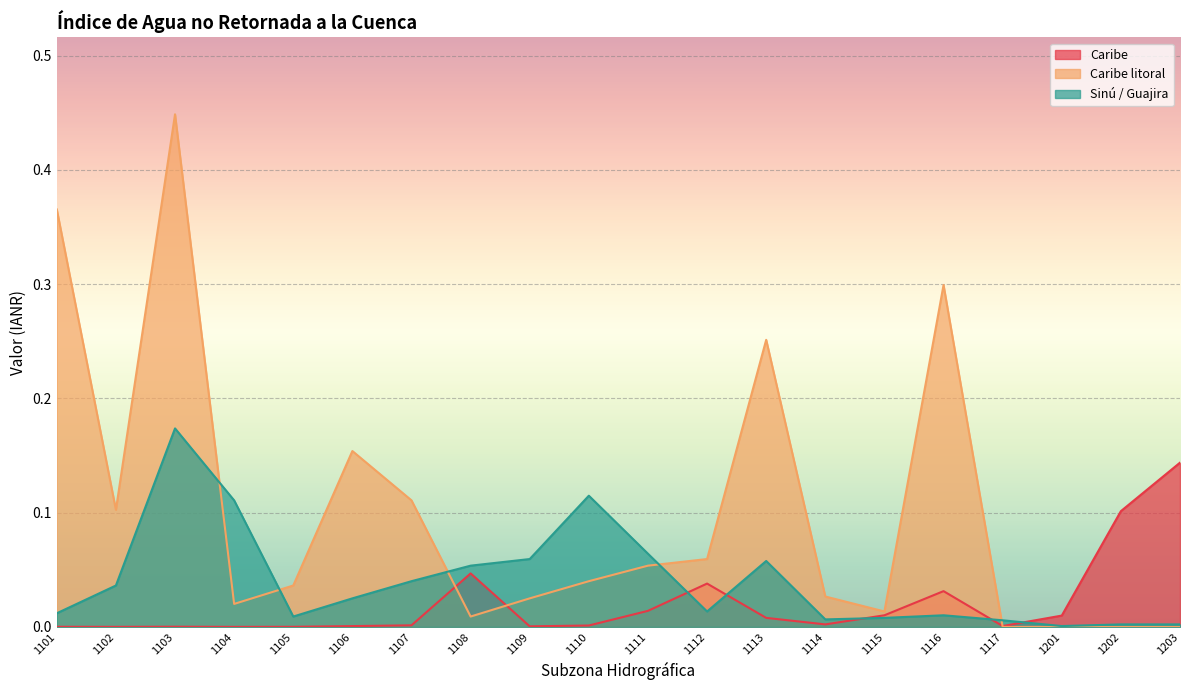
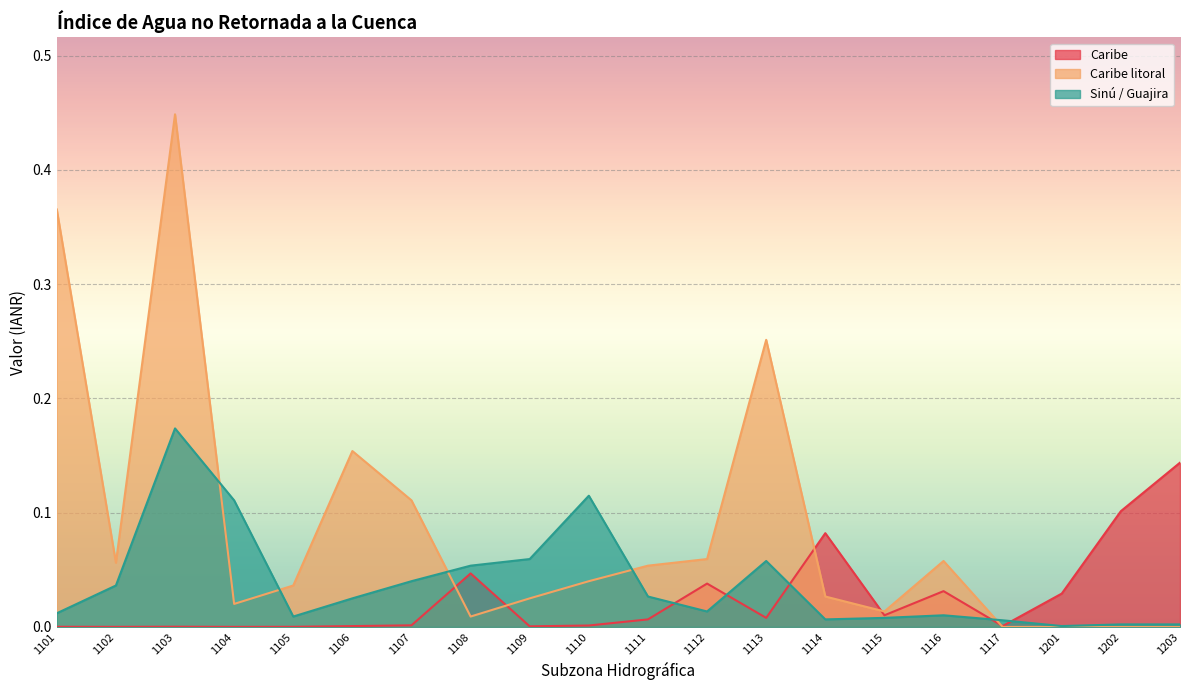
  {
    "Caribe": {
      "1101": 0.000,
      "1102": 0.000,
      "1103": 0.000,
      "1104": 0.000,
      "1105": 0.000,
      "1106": 0.001,
      "1107": 0.001,
      "1108": 0.047,
      "1109": 0.001,
      "1110": 0.001,
-     "1111": 0.014,
+     "1111": 0.007,
      "1112": 0.038,
      "1113": 0.008,
-     "1114": 0.002,
+     "1114": 0.082,
      "1115": 0.010,
      "1116": 0.031,
-     "1201": 0.010,
+     "1201": 0.029,
      "1202": 0.101,
      "1203": 0.144
    },
    "Caribe litoral": {
      "1101": 0.365,
-     "1102": 0.102,
+     "1102": 0.056,
      "1103": 0.449,
      "1104": 0.020,
      "1105": 0.036,
      "1106": 0.154,
      "1107": 0.111,
      "1108": 0.009,
      "1109": 0.025,
      "1110": 0.040,
      "1111": 0.054,
      "1112": 0.059,
      "1113": 0.251,
      "1114": 0.027,
      "1115": 0.014,
-     "1116": 0.299
+     "1116": 0.058
    },
    "Sinú / Guajira": {
      "1101": 0.012,
      "1102": 0.036,
      "1103": 0.174,
      "1104": 0.111,
      "1105": 0.009,
      "1106": 0.025,
      "1107": 0.040,
      "1108": 0.054,
      "1109": 0.059,
      "1110": 0.115,
-     "1111": 0.064,
+     "1111": 0.027,
      "1112": 0.014,
      "1113": 0.058,
      "1114": 0.007,
      "1115": 0.008,
      "1116": 0.010,
      "1117": 0.006
    }
  }
